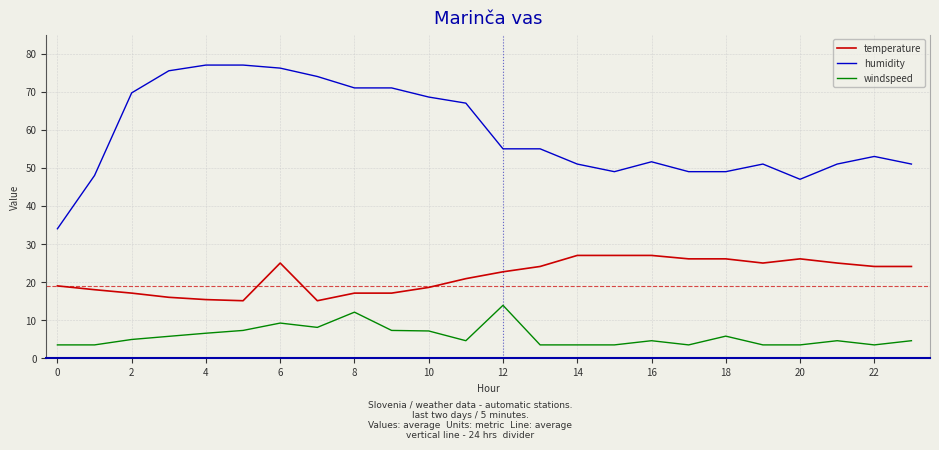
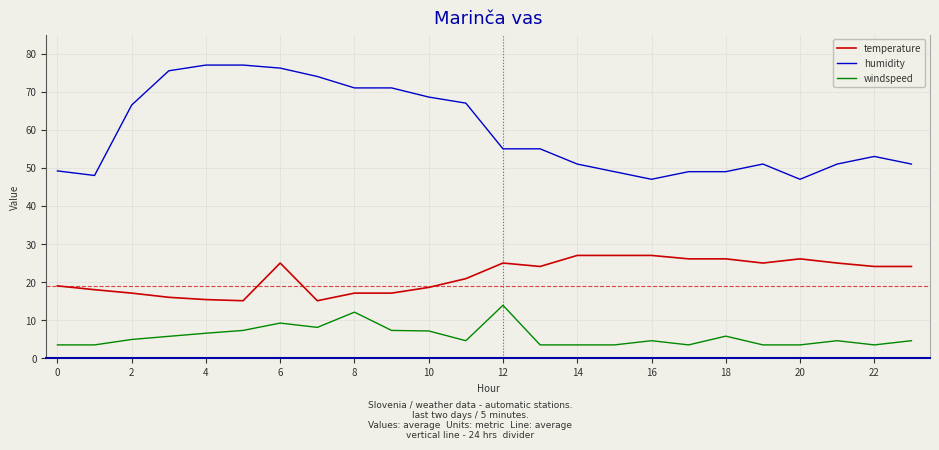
  {
    "temperature": {
      "0": 19,
      "2": 17,
      "4": 15,
      "6": 25,
      "8": 17,
      "10": 19,
-     "12": 23,
+     "12": 25,
      "14": 27,
      "16": 27,
      "18": 26,
      "20": 26,
      "22": 24
    },
    "humidity": {
-     "0": 34,
-     "2": 70,
+     "0": 49,
+     "2": 67,
      "4": 77,
      "6": 76,
      "8": 71,
      "10": 69,
      "12": 55,
      "14": 51,
-     "16": 52,
+     "16": 47,
      "18": 49,
      "20": 47,
      "22": 53
    },
    "windspeed": {
      "0": 4,
      "2": 5,
      "4": 7,
      "6": 9,
      "8": 12,
      "10": 7,
      "12": 14,
      "14": 4,
      "16": 5,
      "18": 6,
      "20": 4,
      "22": 4
    }
  }
